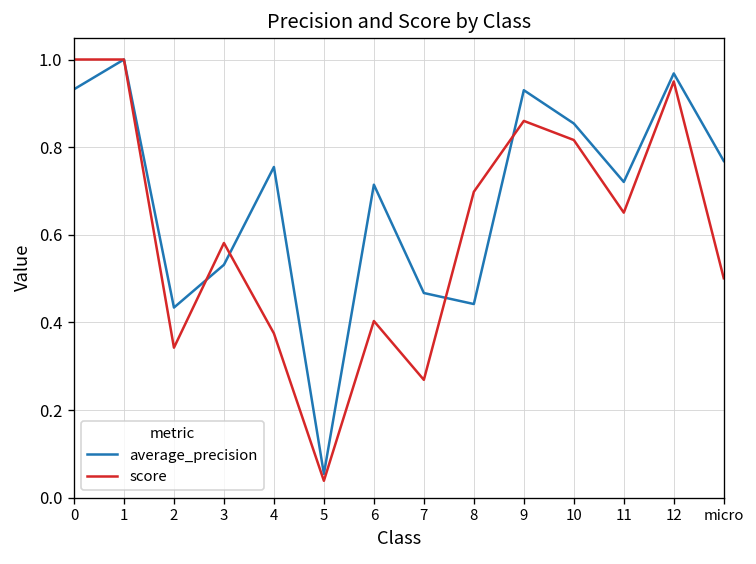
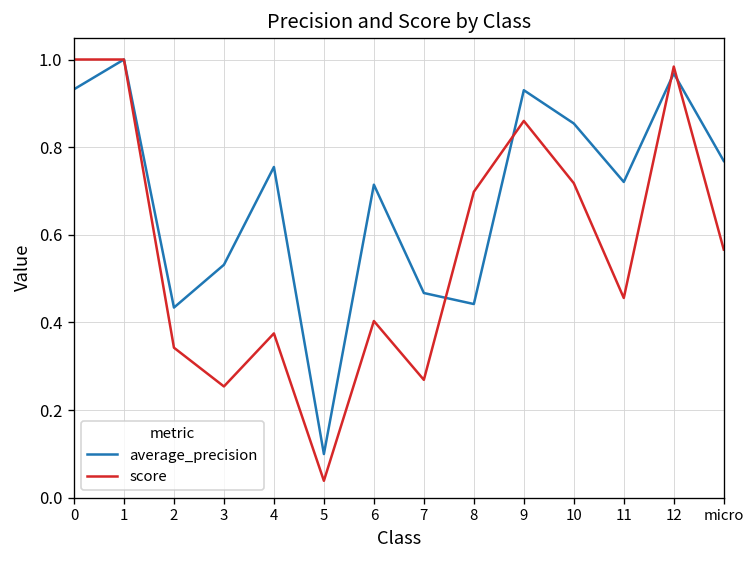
  {
    "average_precision": {
      "0": 0.93,
      "2": 0.43,
      "3": 0.53,
      "4": 0.75,
-     "5": 0.05,
+     "5": 0.10,
      "6": 0.71,
      "7": 0.47,
      "8": 0.44,
      "9": 0.93,
      "10": 0.85,
      "11": 0.72,
      "12": 0.97,
      "micro": 0.77
    },
    "score": {
      "0": 1.00,
      "2": 0.34,
-     "3": 0.58,
+     "3": 0.25,
      "4": 0.37,
      "5": 0.04,
      "6": 0.40,
      "7": 0.27,
      "8": 0.70,
      "9": 0.86,
-     "10": 0.82,
-     "11": 0.65,
-     "12": 0.95,
-     "micro": 0.50
+     "10": 0.72,
+     "11": 0.46,
+     "12": 0.98,
+     "micro": 0.57
    }
  }
